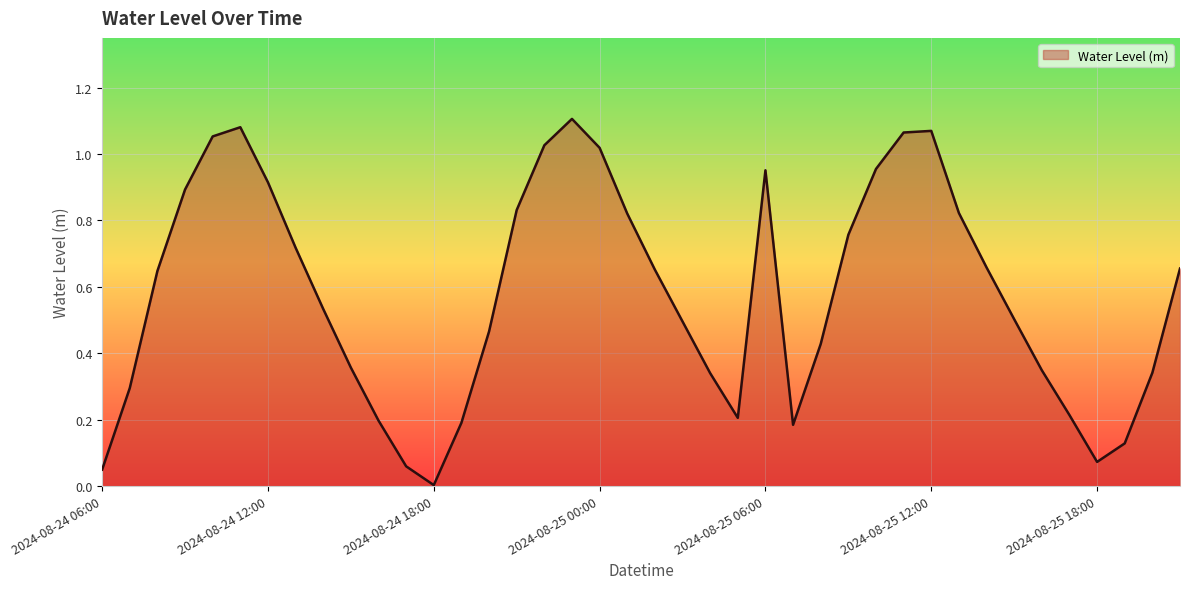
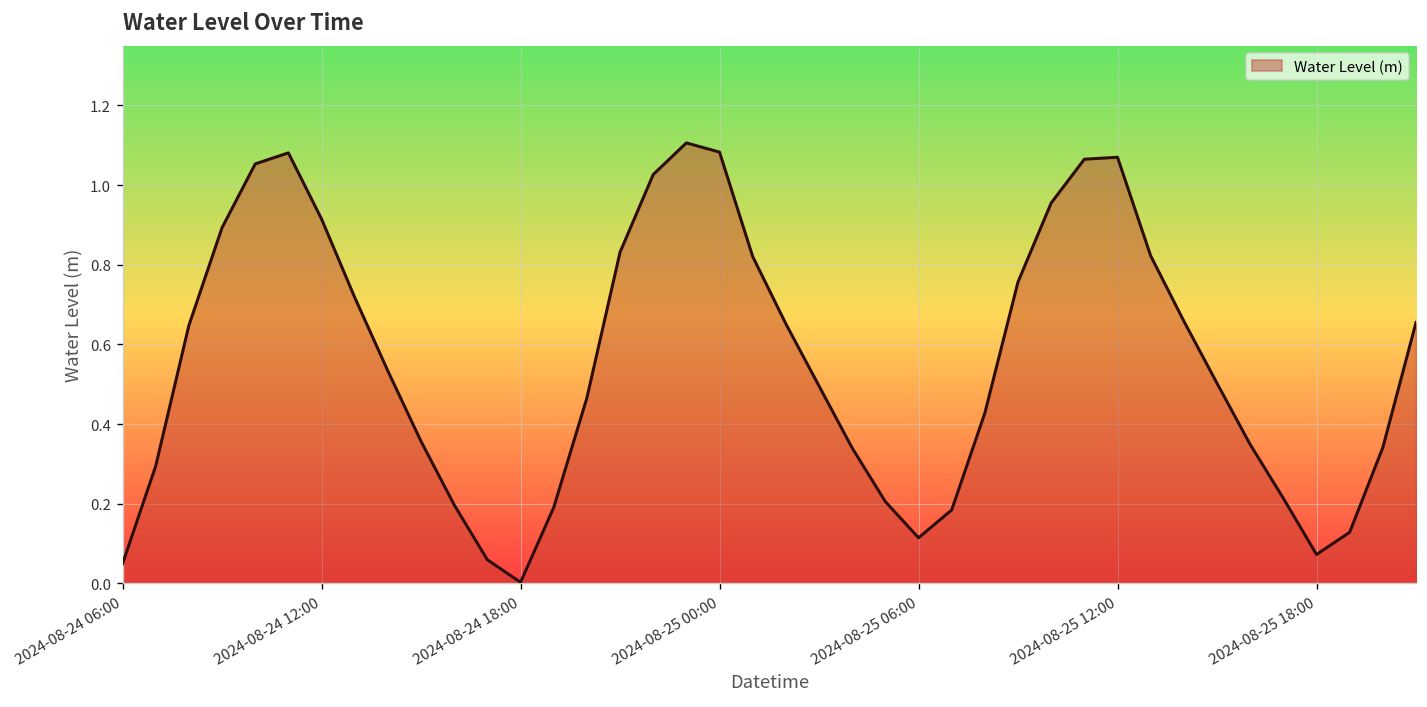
  {
    "2024-08-24 06:00": 0.05,
    "2024-08-24 12:00": 0.91,
    "2024-08-24 18:00": 0.00,
-   "2024-08-25 00:00": 1.02,
-   "2024-08-25 06:00": 0.95,
+   "2024-08-25 00:00": 1.08,
+   "2024-08-25 06:00": 0.11,
    "2024-08-25 12:00": 1.07,
    "2024-08-25 18:00": 0.07
  }
